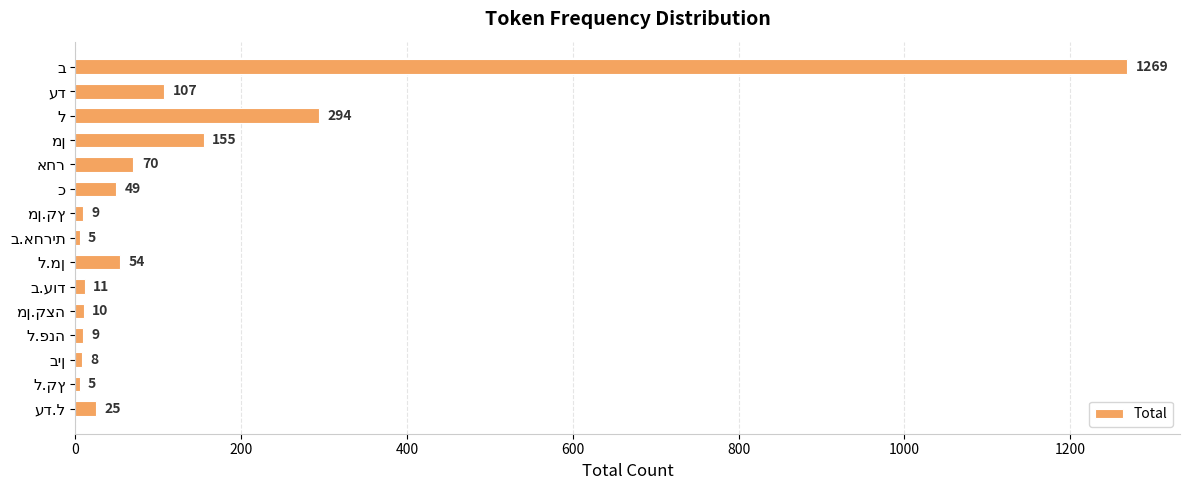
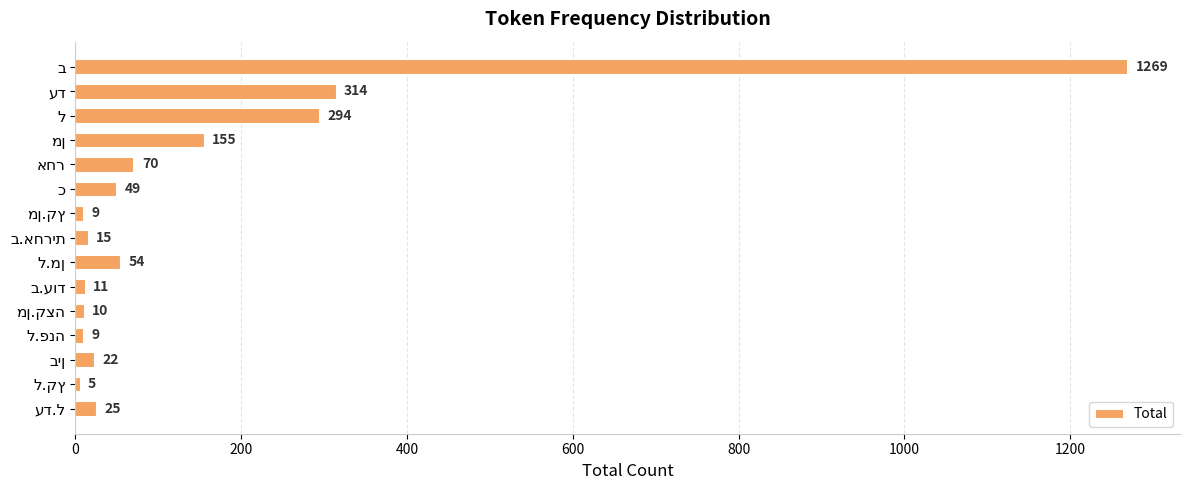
  {
    "ב": 1269,
-   "עד": 107,
+   "עד": 314,
    "ל": 294,
    "מן": 155,
    "אחר": 70,
    "כ": 49,
    "מן.קץ": 9,
-   "ב.אחרית": 5,
+   "ב.אחרית": 15,
    "ל.מן": 54,
    "ב.עוד": 11,
    "מן.קצה": 10,
    "ל.פנה": 9,
-   "בין": 8,
+   "בין": 22,
    "ל.קץ": 5,
    "עד.ל": 25
  }
